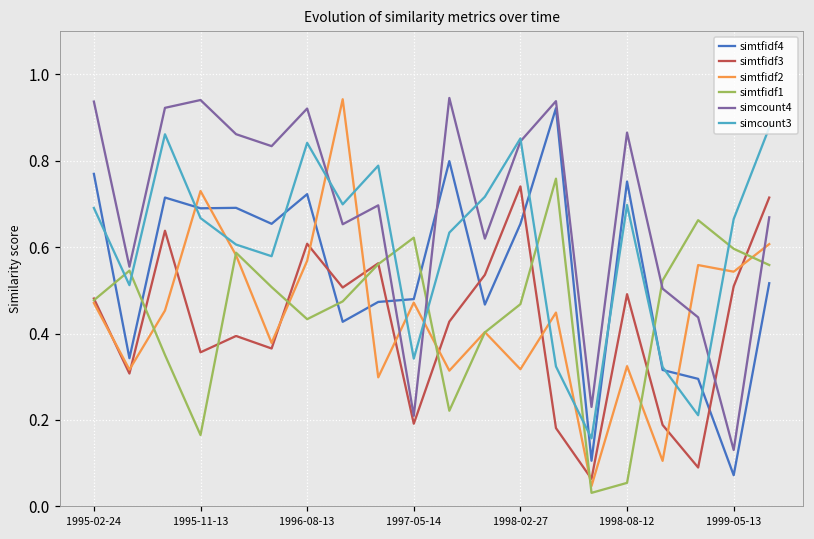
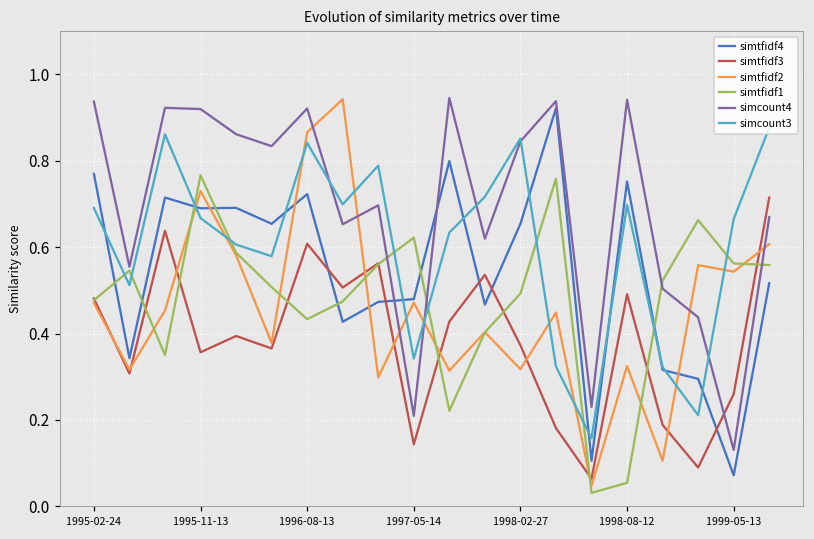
  {
    "simtfidf3": {
      "1995-11-13": 0.36,
      "1996-08-13": 0.61,
-     "1997-05-14": 0.19,
-     "1998-02-27": 0.74,
+     "1997-05-14": 0.14,
+     "1998-02-27": 0.37,
      "1998-08-12": 0.49,
-     "1999-05-13": 0.51
+     "1999-05-13": 0.26
    },
    "simtfidf2": {
      "1995-11-13": 0.73,
-     "1996-08-13": 0.57,
+     "1996-08-13": 0.87,
      "1997-05-14": 0.47,
      "1998-02-27": 0.32,
      "1998-08-12": 0.32,
      "1999-05-13": 0.54
    },
    "simtfidf1": {
-     "1995-11-13": 0.16,
+     "1995-11-13": 0.77,
      "1996-08-13": 0.43,
      "1997-05-14": 0.62,
-     "1998-02-27": 0.47,
+     "1998-02-27": 0.49,
      "1998-08-12": 0.05,
-     "1999-05-13": 0.60
+     "1999-05-13": 0.56
    },
    "simcount4": {
      "1995-02-24": 0.94,
-     "1995-11-13": 0.94,
+     "1995-11-13": 0.92,
      "1996-08-13": 0.92,
      "1997-05-14": 0.21,
      "1998-02-27": 0.84,
-     "1998-08-12": 0.87,
+     "1998-08-12": 0.94,
      "1999-05-13": 0.13
    }
  }
